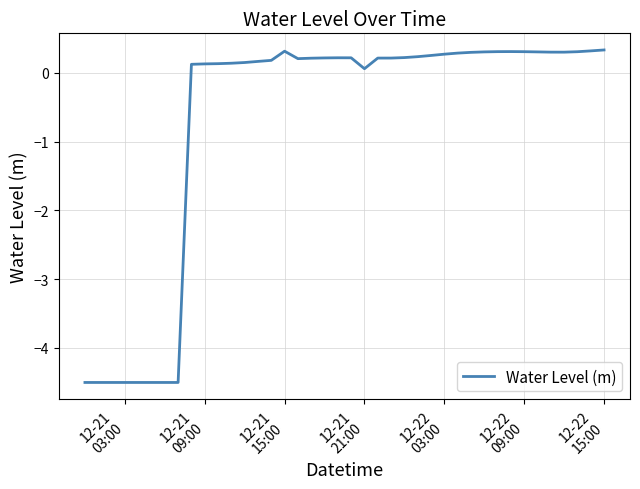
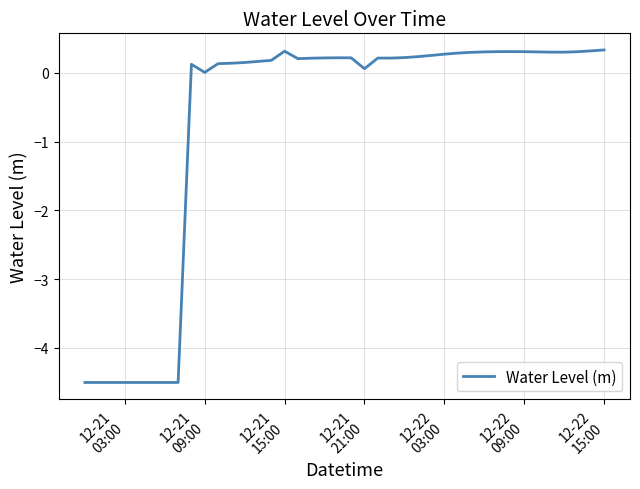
  {
    "12-21 03:00": -4.5,
-   "12-21 09:00": 0.1,
+   "12-21 09:00": 0.0,
    "12-21 15:00": 0.3,
    "12-21 21:00": 0.1,
    "12-22 03:00": 0.3,
    "12-22 09:00": 0.3,
    "12-22 15:00": 0.3
  }
